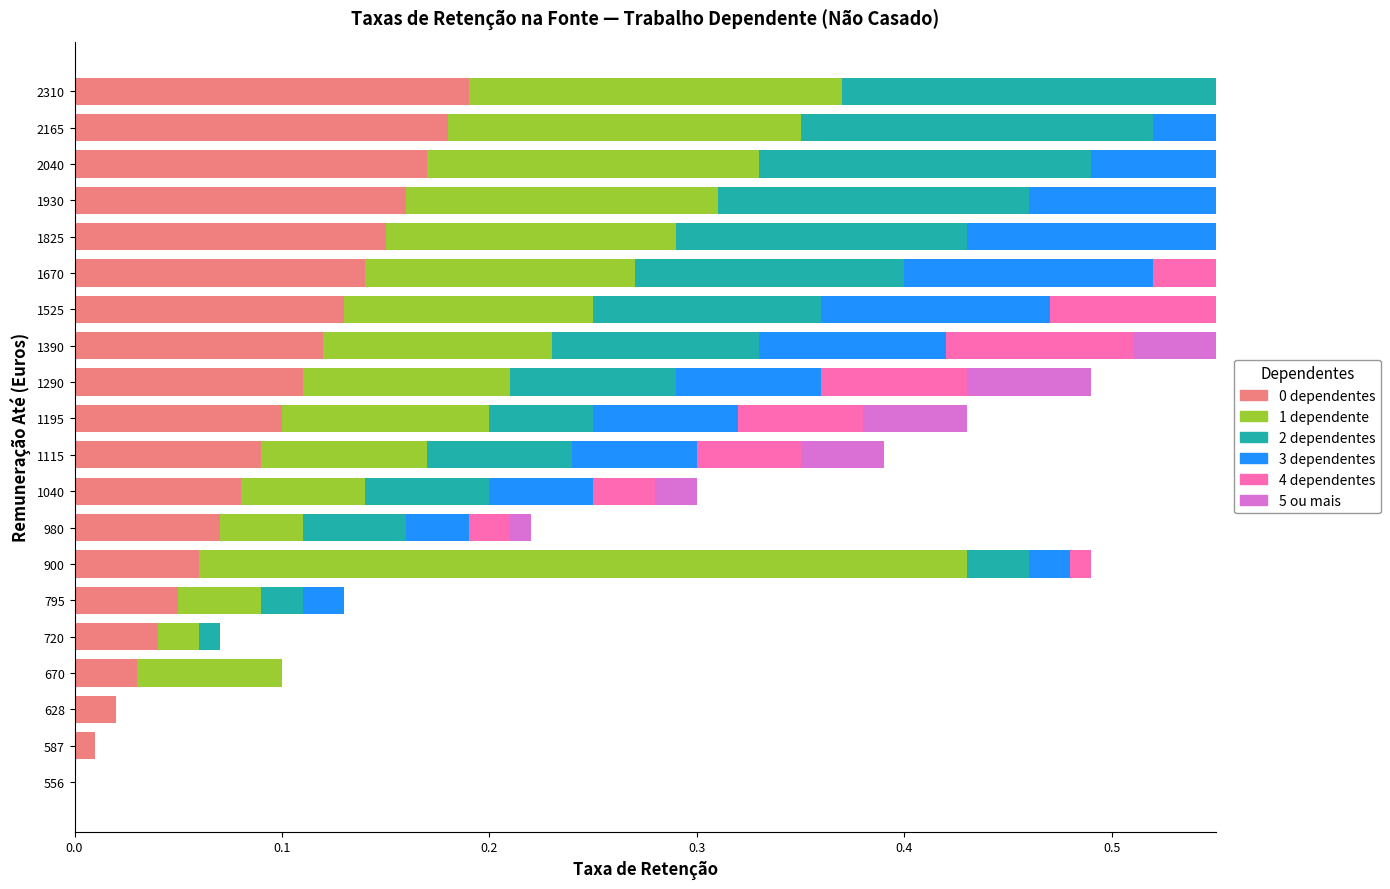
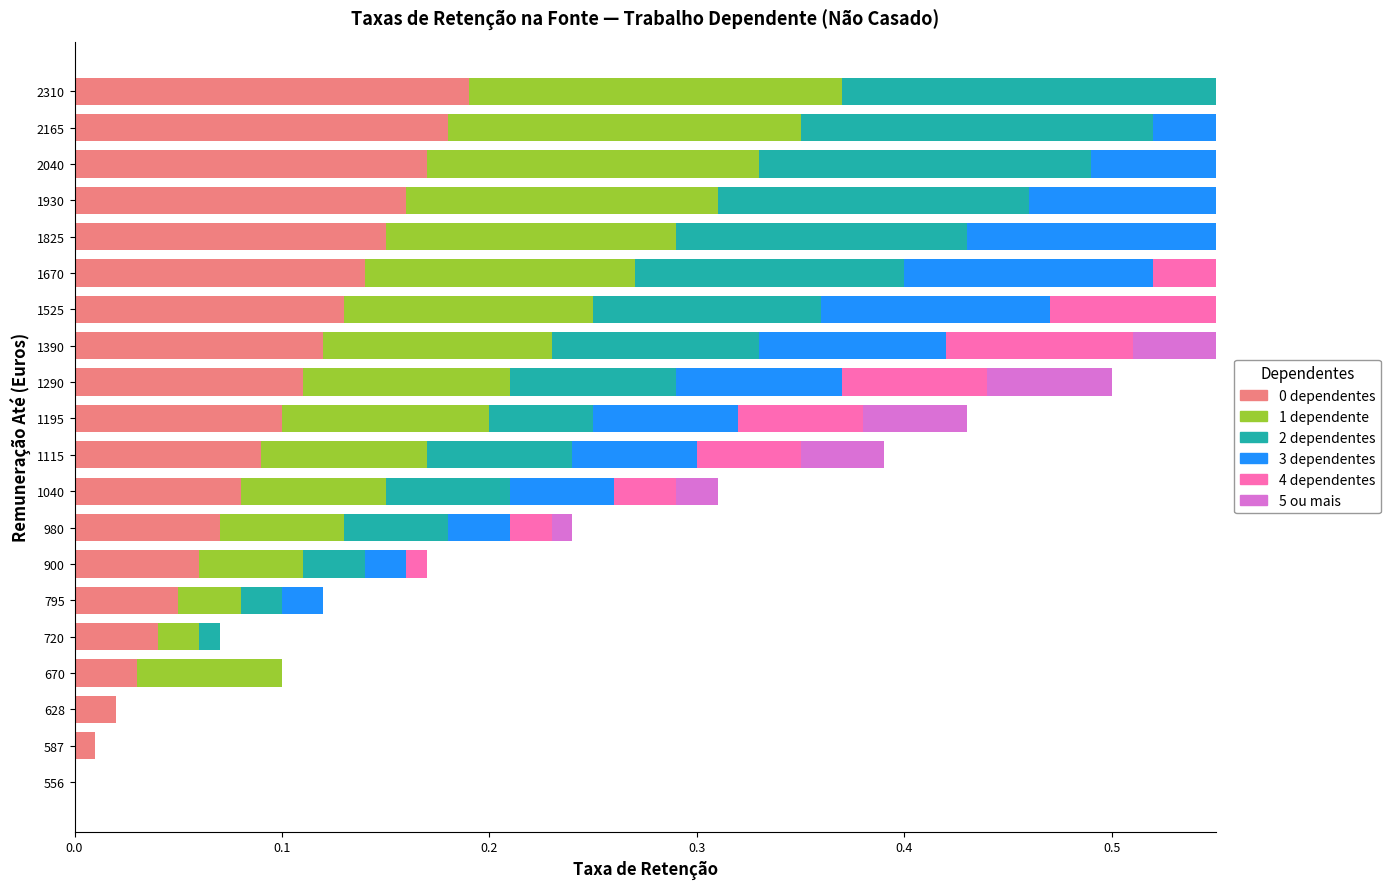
  {
    "1 dependente": {
      "2310": 0.18,
      "2165": 0.17,
      "2040": 0.16,
      "1930": 0.15,
      "1825": 0.14,
      "1670": 0.13,
      "1525": 0.12,
      "1390": 0.11,
      "1290": 0.10,
      "1195": 0.10,
      "1115": 0.08,
-     "1040": 0.06,
-     "980": 0.04,
-     "900": 0.37,
-     "795": 0.04,
+     "1040": 0.07,
+     "980": 0.06,
+     "900": 0.05,
+     "795": 0.03,
      "720": 0.02,
      "670": 0.07,
      "628": 0.00,
      "587": 0.00,
      "556": 0.00
    },
    "2 dependentes": {
      "2310": 0.18,
      "2165": 0.17,
      "2040": 0.16,
      "1930": 0.15,
      "1825": 0.14,
      "1670": 0.13,
      "1525": 0.11,
      "1390": 0.10,
      "1290": 0.08,
      "1195": 0.05,
      "1115": 0.07,
      "1040": 0.06,
      "980": 0.05,
      "900": 0.03,
      "795": 0.02,
      "720": 0.01,
      "670": 0.00,
      "628": 0.00,
      "587": 0.00,
      "556": 0.00
    },
    "3 dependentes": {
      "1670": 0.12,
      "1525": 0.11,
      "1390": 0.09,
-     "1290": 0.07,
+     "1290": 0.08,
      "1195": 0.07,
      "1115": 0.06,
      "1040": 0.05,
      "980": 0.03,
      "900": 0.02,
      "795": 0.02,
      "720": 0.00,
      "670": 0.00,
      "628": 0.00,
      "587": 0.00,
      "556": 0.00
    }
  }
